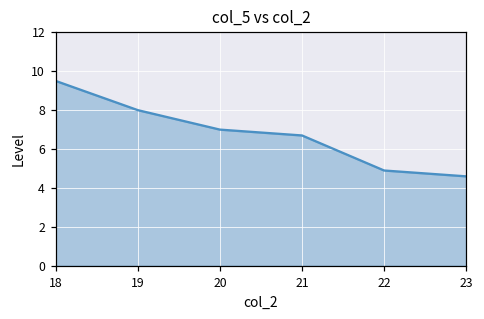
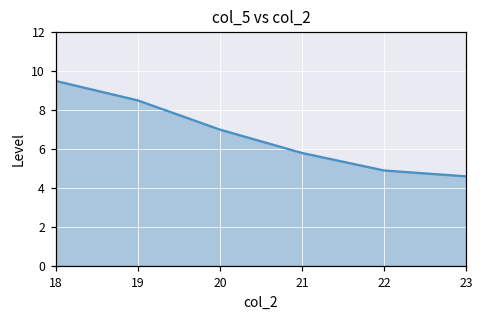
  {
    "18": 9.5,
-   "19": 8.0,
+   "19": 8.5,
    "20": 7.0,
-   "21": 6.7,
+   "21": 5.8,
    "22": 4.9,
    "23": 4.6
  }
